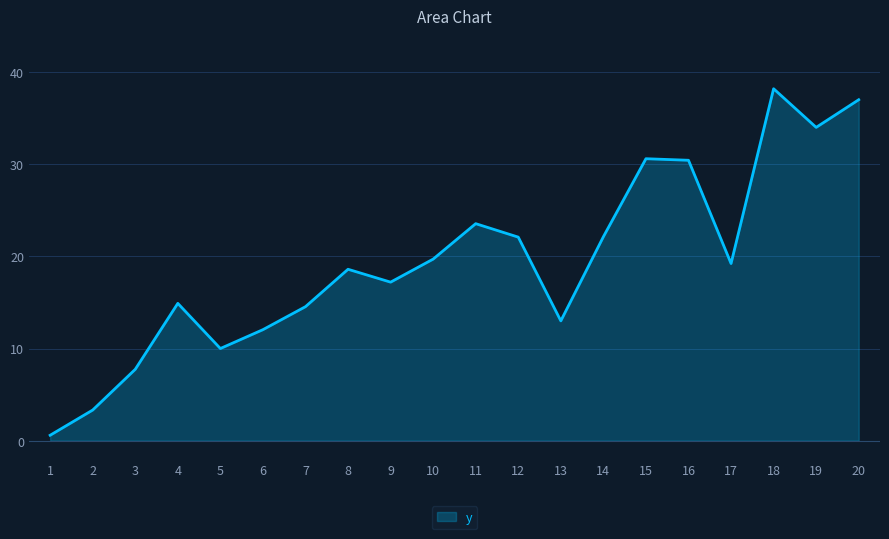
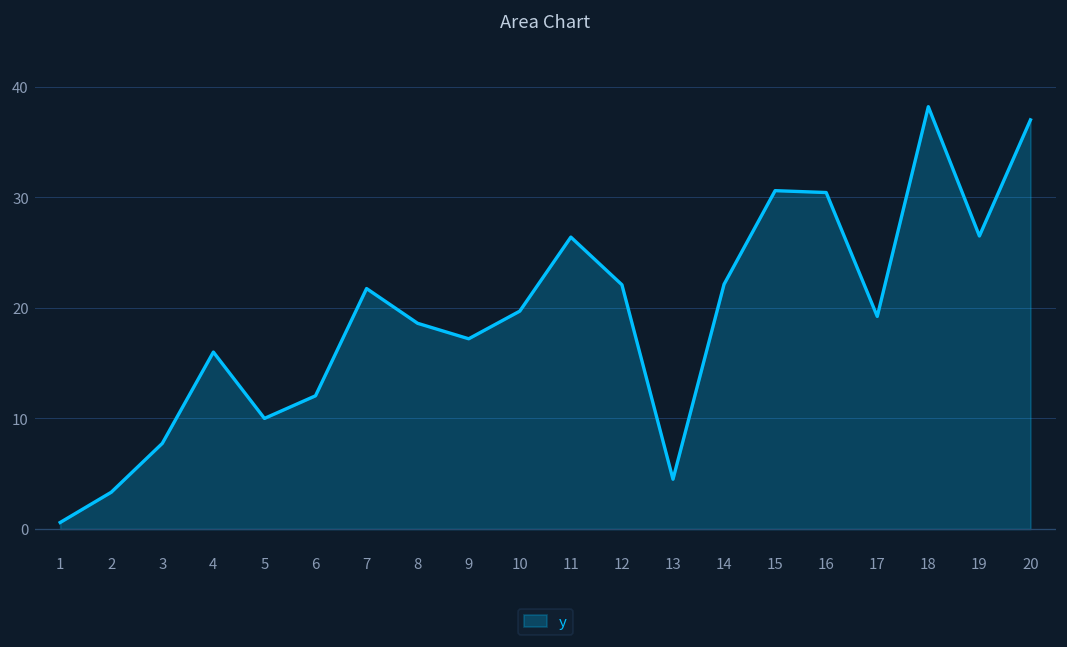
  {
    "1": 1,
    "2": 3,
    "3": 8,
-   "4": 15,
+   "4": 16,
    "5": 10,
    "6": 12,
-   "7": 15,
+   "7": 22,
    "8": 19,
    "9": 17,
    "10": 20,
-   "11": 24,
+   "11": 26,
    "12": 22,
-   "13": 13,
+   "13": 5,
    "14": 22,
    "15": 31,
    "16": 30,
    "17": 19,
    "18": 38,
-   "19": 34,
+   "19": 27,
    "20": 37
  }
